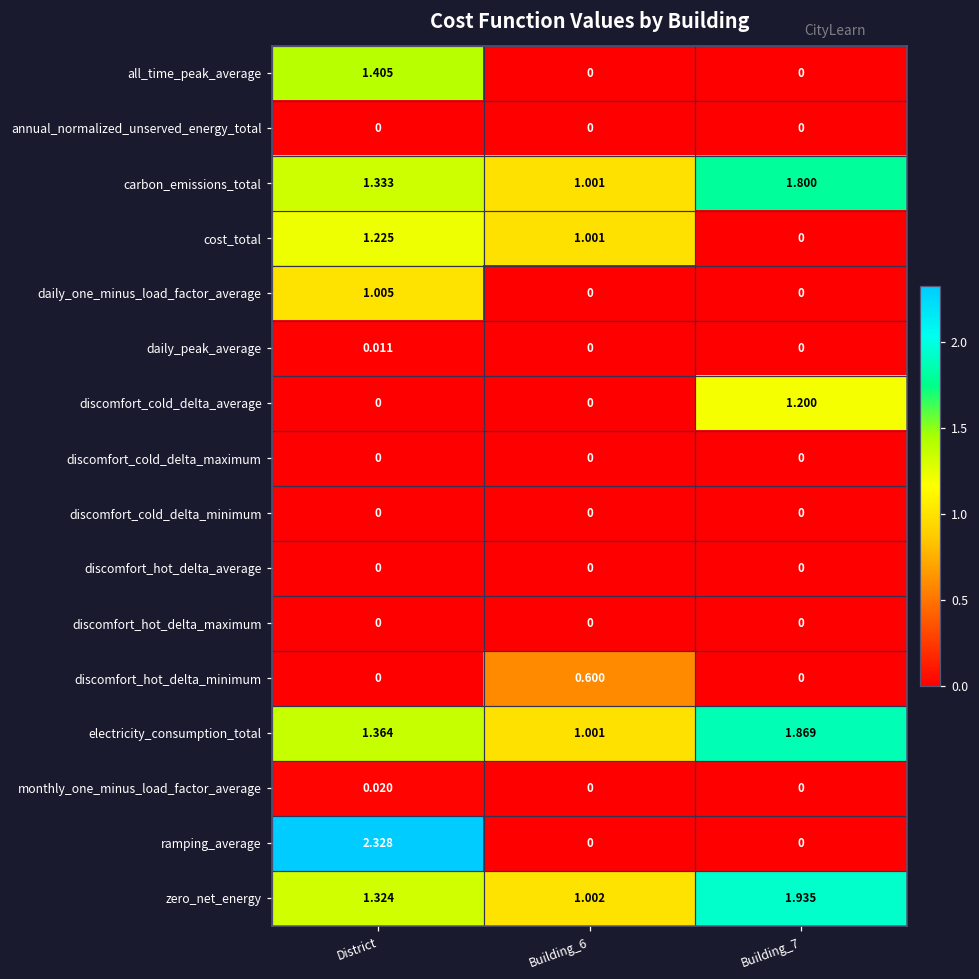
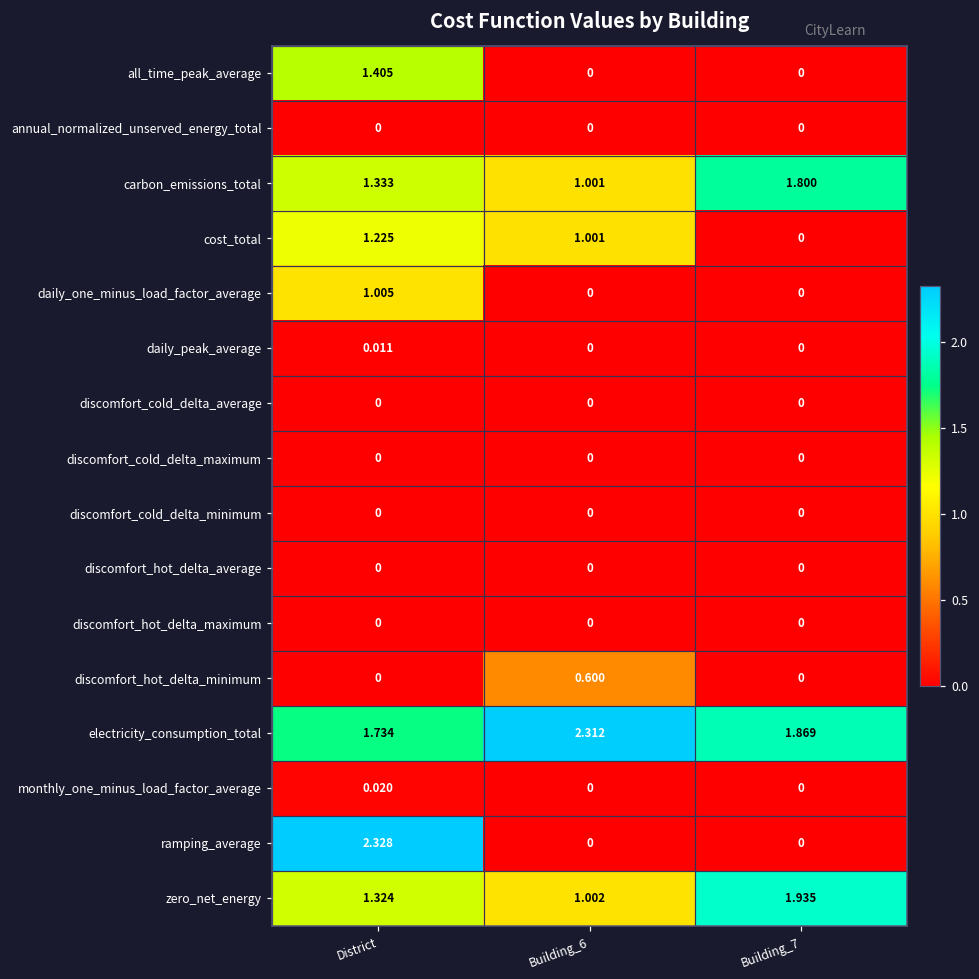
  {
    "all_time_peak_average": {
      "District": 1.405,
      "Building_6": 0,
      "Building_7": 0
    },
    "annual_normalized_unserved_energy_total": {
      "District": 0,
      "Building_6": 0,
      "Building_7": 0
    },
    "carbon_emissions_total": {
      "District": 1.333,
      "Building_6": 1.001,
      "Building_7": 1.800
    },
    "cost_total": {
      "District": 1.225,
      "Building_6": 1.001,
      "Building_7": 0
    },
    "daily_one_minus_load_factor_average": {
      "District": 1.005,
      "Building_6": 0,
      "Building_7": 0
    },
    "daily_peak_average": {
      "District": 0.011,
      "Building_6": 0,
      "Building_7": 0
    },
    "discomfort_cold_delta_average": {
      "District": 0,
      "Building_6": 0,
-     "Building_7": 1.200
+     "Building_7": 0
    },
    "discomfort_cold_delta_maximum": {
      "District": 0,
      "Building_6": 0,
      "Building_7": 0
    },
    "discomfort_cold_delta_minimum": {
      "District": 0,
      "Building_6": 0,
      "Building_7": 0
    },
    "discomfort_hot_delta_average": {
      "District": 0,
      "Building_6": 0,
      "Building_7": 0
    },
    "discomfort_hot_delta_maximum": {
      "District": 0,
      "Building_6": 0,
      "Building_7": 0
    },
    "discomfort_hot_delta_minimum": {
      "District": 0,
      "Building_6": 0.600,
      "Building_7": 0
    },
    "electricity_consumption_total": {
-     "District": 1.364,
-     "Building_6": 1.001,
+     "District": 1.734,
+     "Building_6": 2.312,
      "Building_7": 1.869
    },
    "monthly_one_minus_load_factor_average": {
      "District": 0.020,
      "Building_6": 0,
      "Building_7": 0
    },
    "ramping_average": {
      "District": 2.328,
      "Building_6": 0,
      "Building_7": 0
    },
    "zero_net_energy": {
      "District": 1.324,
      "Building_6": 1.002,
      "Building_7": 1.935
    }
  }
